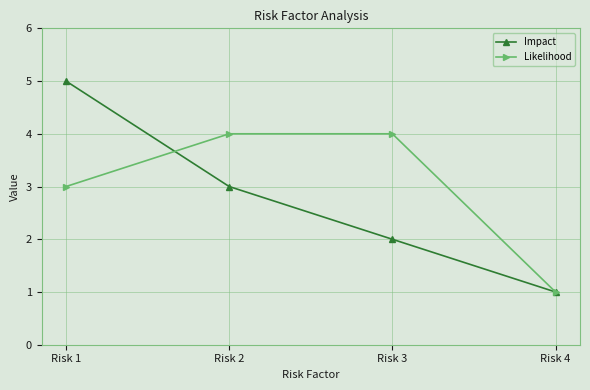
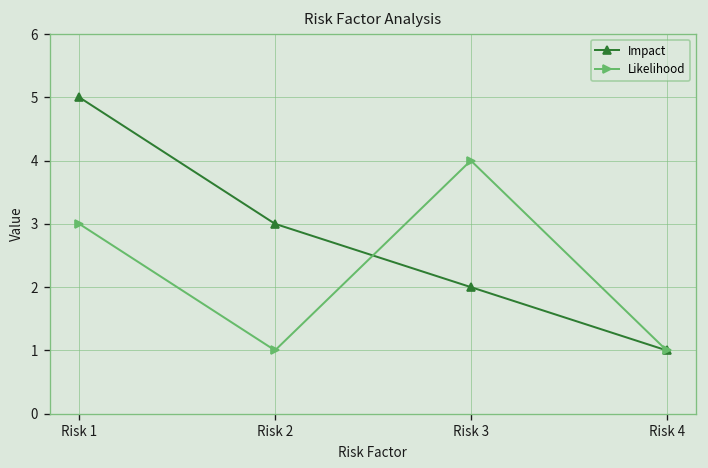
  {
    "Impact": {
      "Risk 1": 5,
      "Risk 2": 3,
      "Risk 3": 2
    },
    "Likelihood": {
      "Risk 1": 3,
-     "Risk 2": 4,
+     "Risk 2": 1,
      "Risk 3": 4
    }
  }
